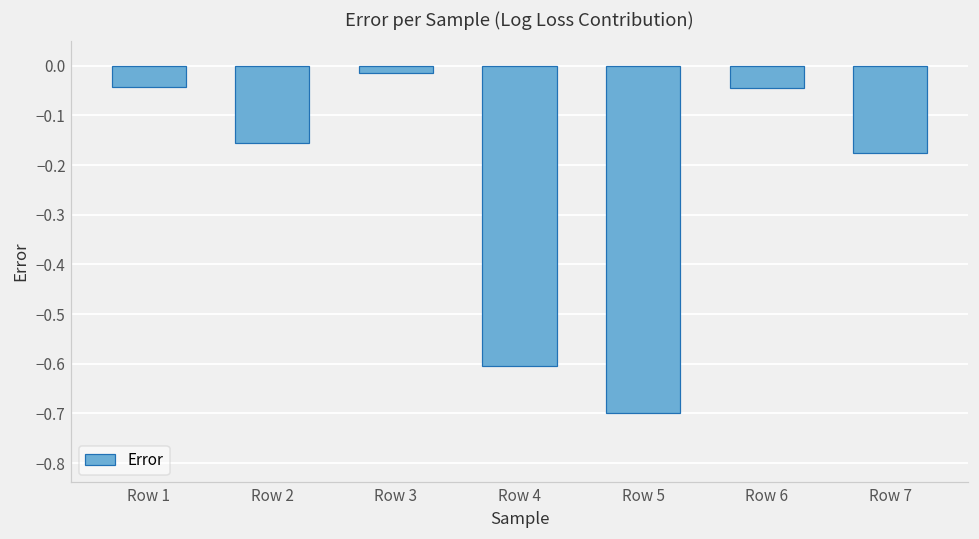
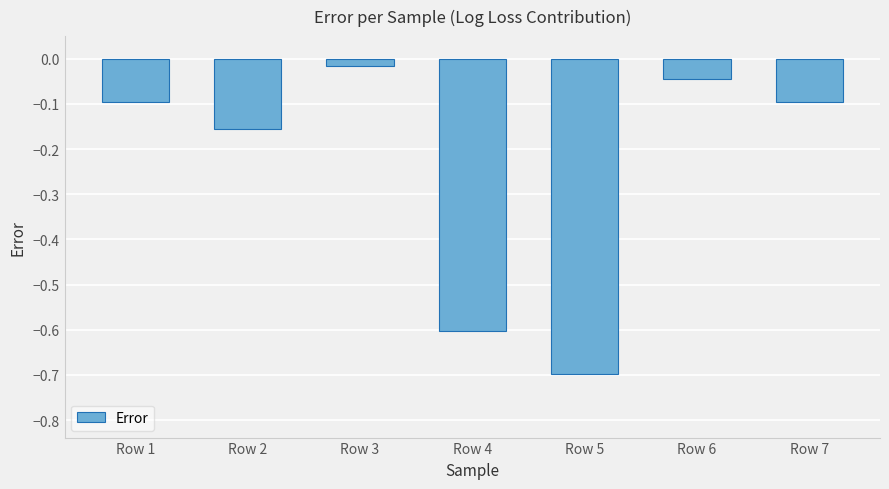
  {
-   "Row 1": -0.04,
+   "Row 1": -0.10,
    "Row 2": -0.15,
    "Row 3": -0.02,
    "Row 4": -0.60,
    "Row 5": -0.70,
    "Row 6": -0.05,
-   "Row 7": -0.18
+   "Row 7": -0.10
  }
